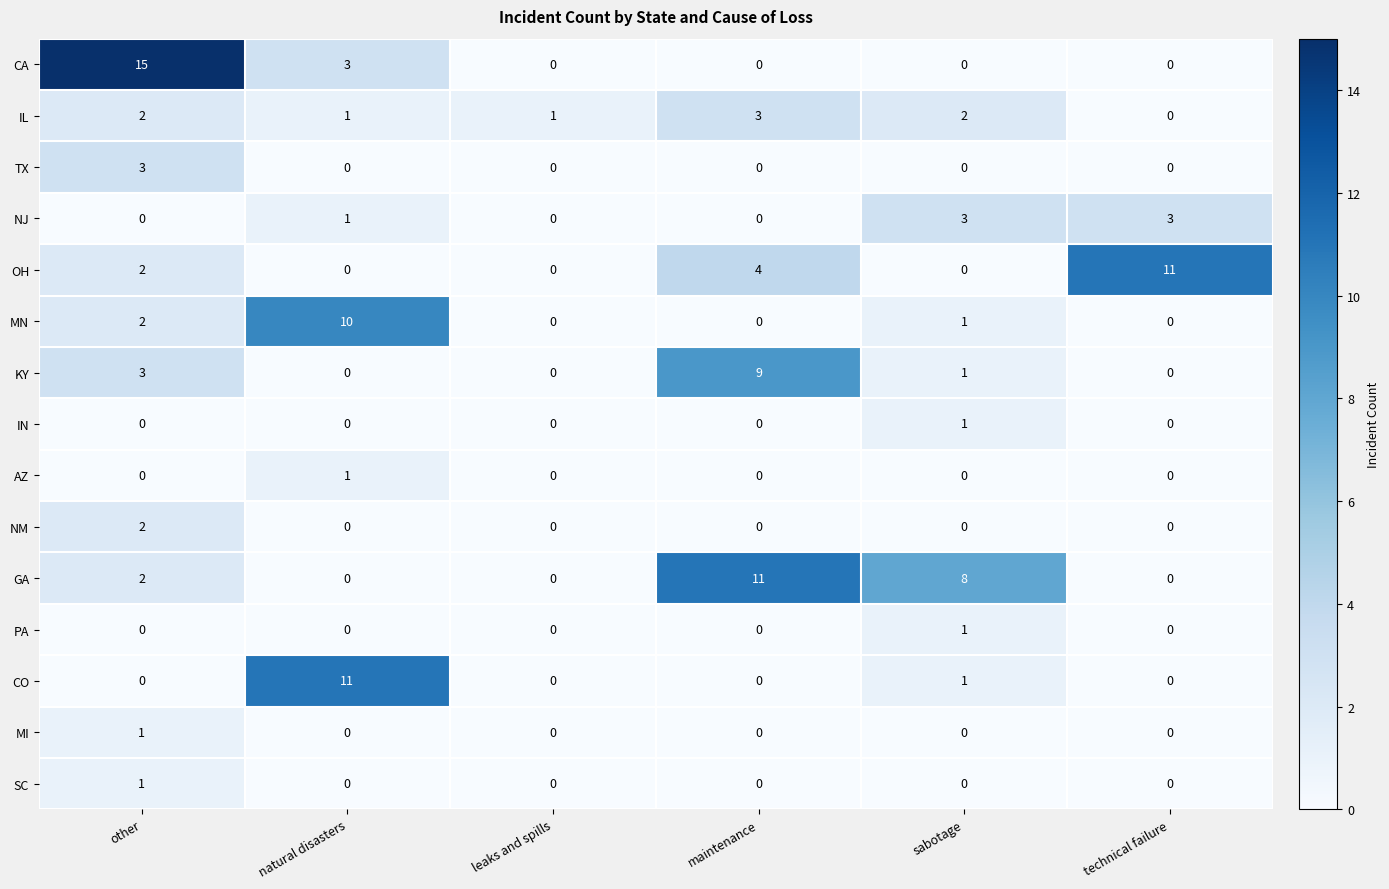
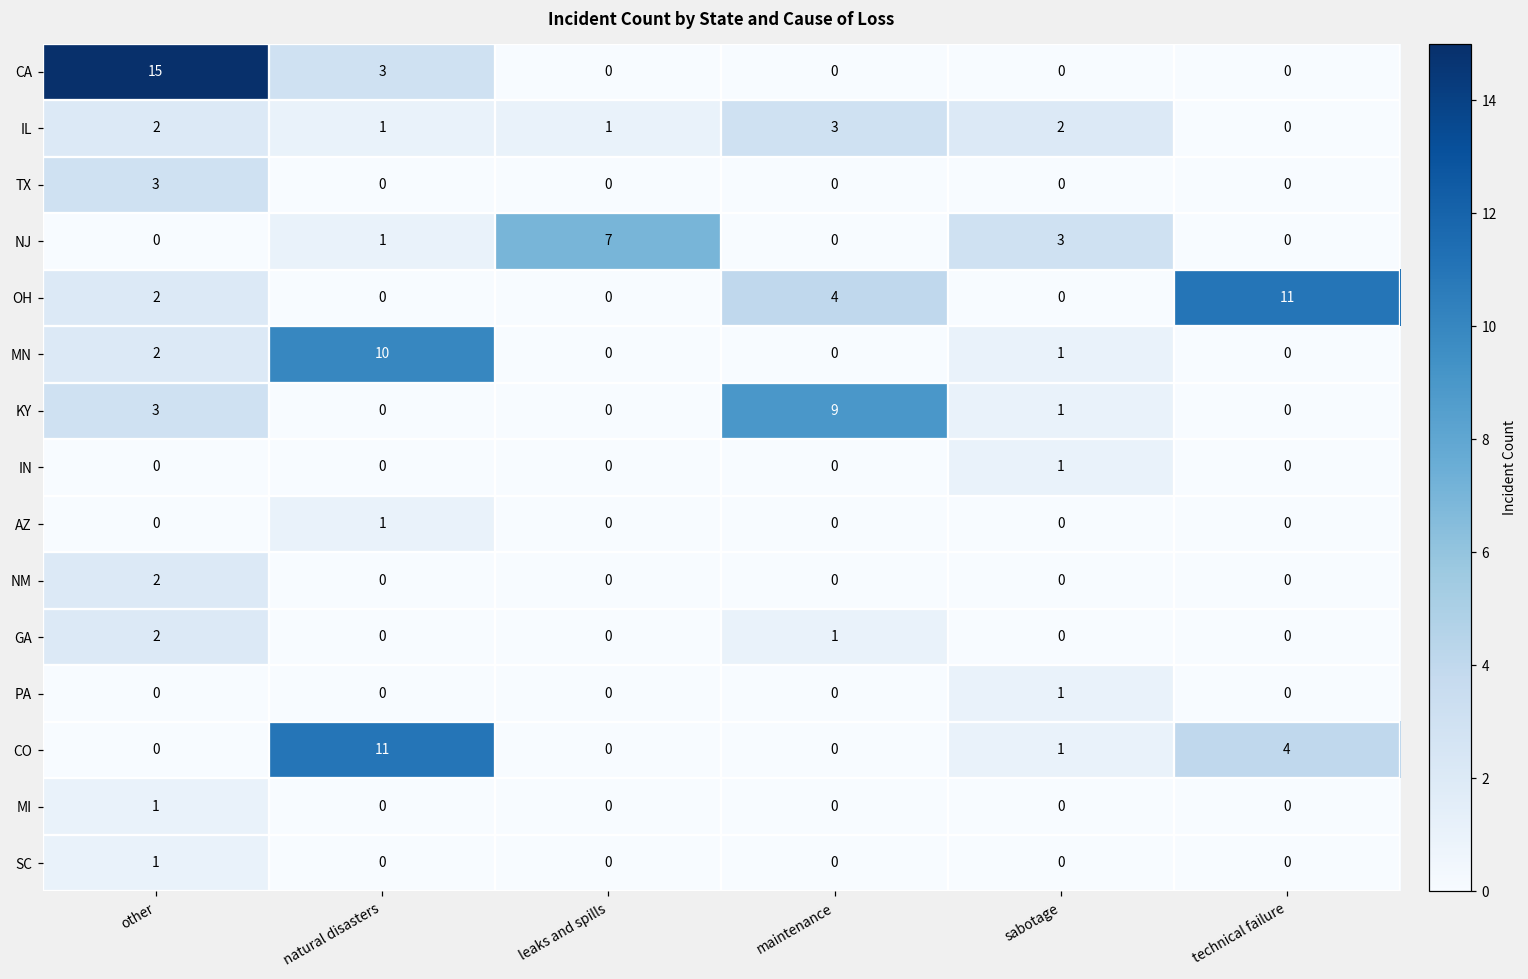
  {
    "CA": {
      "other": 15,
      "natural disasters": 3,
      "leaks and spills": 0,
      "maintenance": 0,
      "sabotage": 0,
      "technical failure": 0
    },
    "IL": {
      "other": 2,
      "natural disasters": 1,
      "leaks and spills": 1,
      "maintenance": 3,
      "sabotage": 2,
      "technical failure": 0
    },
    "TX": {
      "other": 3,
      "natural disasters": 0,
      "leaks and spills": 0,
      "maintenance": 0,
      "sabotage": 0,
      "technical failure": 0
    },
    "NJ": {
      "other": 0,
      "natural disasters": 1,
-     "leaks and spills": 0,
+     "leaks and spills": 7,
      "maintenance": 0,
      "sabotage": 3,
-     "technical failure": 3
+     "technical failure": 0
    },
    "OH": {
      "other": 2,
      "natural disasters": 0,
      "leaks and spills": 0,
      "maintenance": 4,
      "sabotage": 0,
      "technical failure": 11
    },
    "MN": {
      "other": 2,
      "natural disasters": 10,
      "leaks and spills": 0,
      "maintenance": 0,
      "sabotage": 1,
      "technical failure": 0
    },
    "KY": {
      "other": 3,
      "natural disasters": 0,
      "leaks and spills": 0,
      "maintenance": 9,
      "sabotage": 1,
      "technical failure": 0
    },
    "IN": {
      "other": 0,
      "natural disasters": 0,
      "leaks and spills": 0,
      "maintenance": 0,
      "sabotage": 1,
      "technical failure": 0
    },
    "AZ": {
      "other": 0,
      "natural disasters": 1,
      "leaks and spills": 0,
      "maintenance": 0,
      "sabotage": 0,
      "technical failure": 0
    },
    "NM": {
      "other": 2,
      "natural disasters": 0,
      "leaks and spills": 0,
      "maintenance": 0,
      "sabotage": 0,
      "technical failure": 0
    },
    "GA": {
      "other": 2,
      "natural disasters": 0,
      "leaks and spills": 0,
-     "maintenance": 11,
-     "sabotage": 8,
+     "maintenance": 1,
+     "sabotage": 0,
      "technical failure": 0
    },
    "PA": {
      "other": 0,
      "natural disasters": 0,
      "leaks and spills": 0,
      "maintenance": 0,
      "sabotage": 1,
      "technical failure": 0
    },
    "CO": {
      "other": 0,
      "natural disasters": 11,
      "leaks and spills": 0,
      "maintenance": 0,
      "sabotage": 1,
-     "technical failure": 0
+     "technical failure": 4
    },
    "MI": {
      "other": 1,
      "natural disasters": 0,
      "leaks and spills": 0,
      "maintenance": 0,
      "sabotage": 0,
      "technical failure": 0
    },
    "SC": {
      "other": 1,
      "natural disasters": 0,
      "leaks and spills": 0,
      "maintenance": 0,
      "sabotage": 0,
      "technical failure": 0
    }
  }
